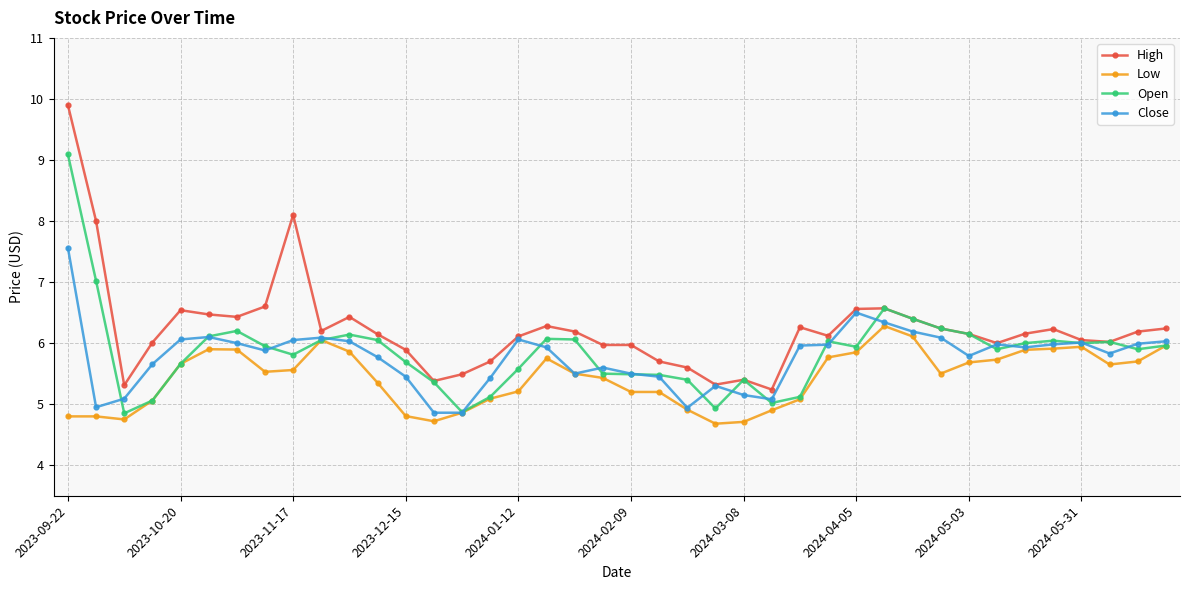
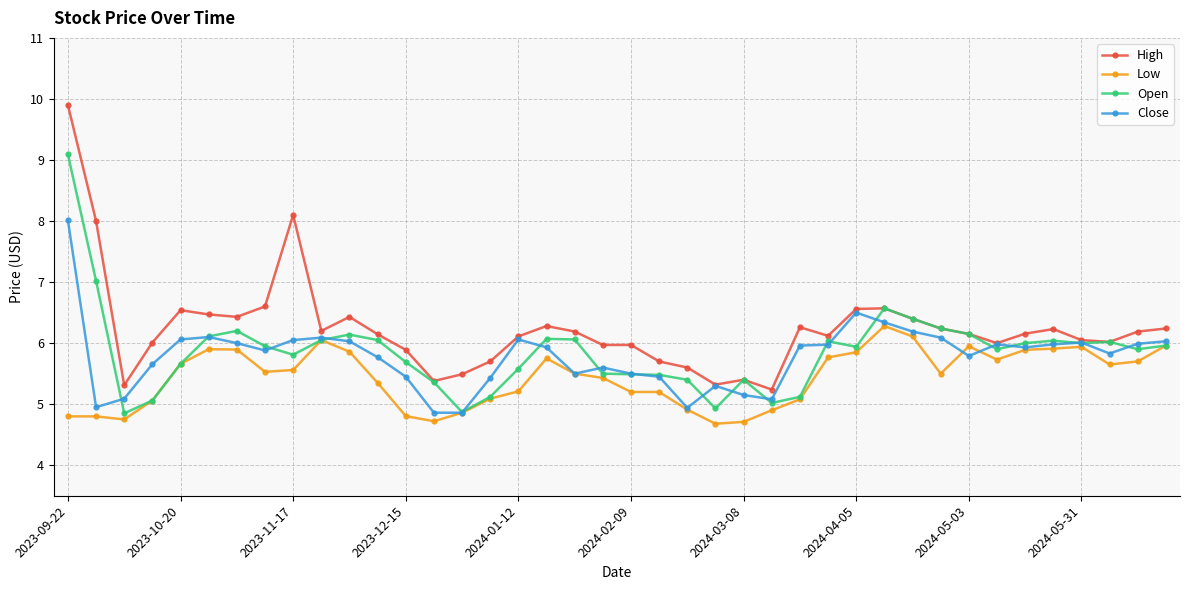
  {
    "High": {
      "2023-09-22": 9.9,
      "2023-10-20": 6.5,
      "2023-11-17": 8.1,
      "2023-12-15": 5.9,
      "2024-01-12": 6.1,
      "2024-02-09": 6.0,
      "2024-04-05": 6.6
    },
    "Low": {
      "2023-09-22": 4.8,
      "2023-11-17": 5.6,
      "2023-12-15": 4.8,
      "2024-01-12": 5.2,
      "2024-02-09": 5.2,
      "2024-03-08": 4.7,
      "2024-04-05": 5.9,
-     "2024-05-03": 5.7,
+     "2024-05-03": 5.9,
      "2024-05-31": 5.9
    },
    "Open": {
      "2023-09-22": 9.1,
      "2023-11-17": 5.8,
      "2023-12-15": 5.7,
      "2024-01-12": 5.6,
      "2024-04-05": 5.9
    },
    "Close": {
-     "2023-09-22": 7.6,
+     "2023-09-22": 8.0,
      "2023-10-20": 6.1,
      "2023-11-17": 6.1,
      "2023-12-15": 5.5,
      "2024-01-12": 6.1,
      "2024-03-08": 5.2,
      "2024-04-05": 6.5,
      "2024-05-03": 5.8
    }
  }
